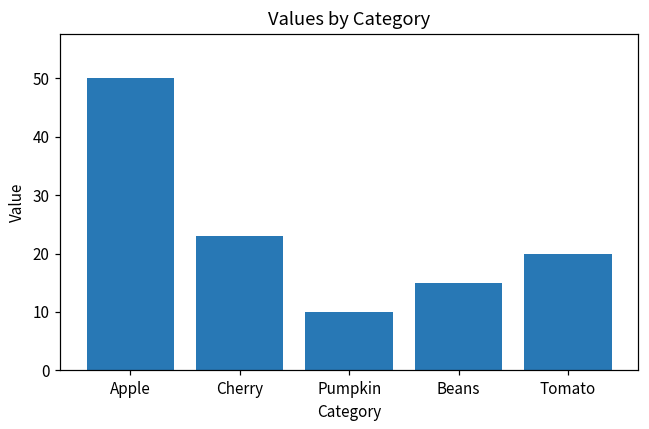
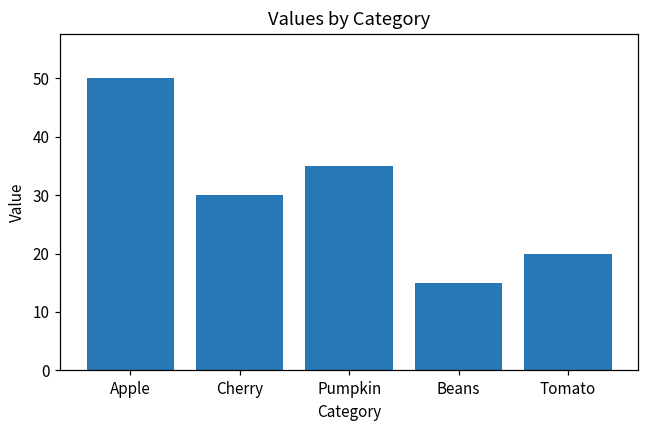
  {
    "Apple": 50,
-   "Cherry": 23,
-   "Pumpkin": 10,
+   "Cherry": 30,
+   "Pumpkin": 35,
    "Beans": 15,
    "Tomato": 20
  }
